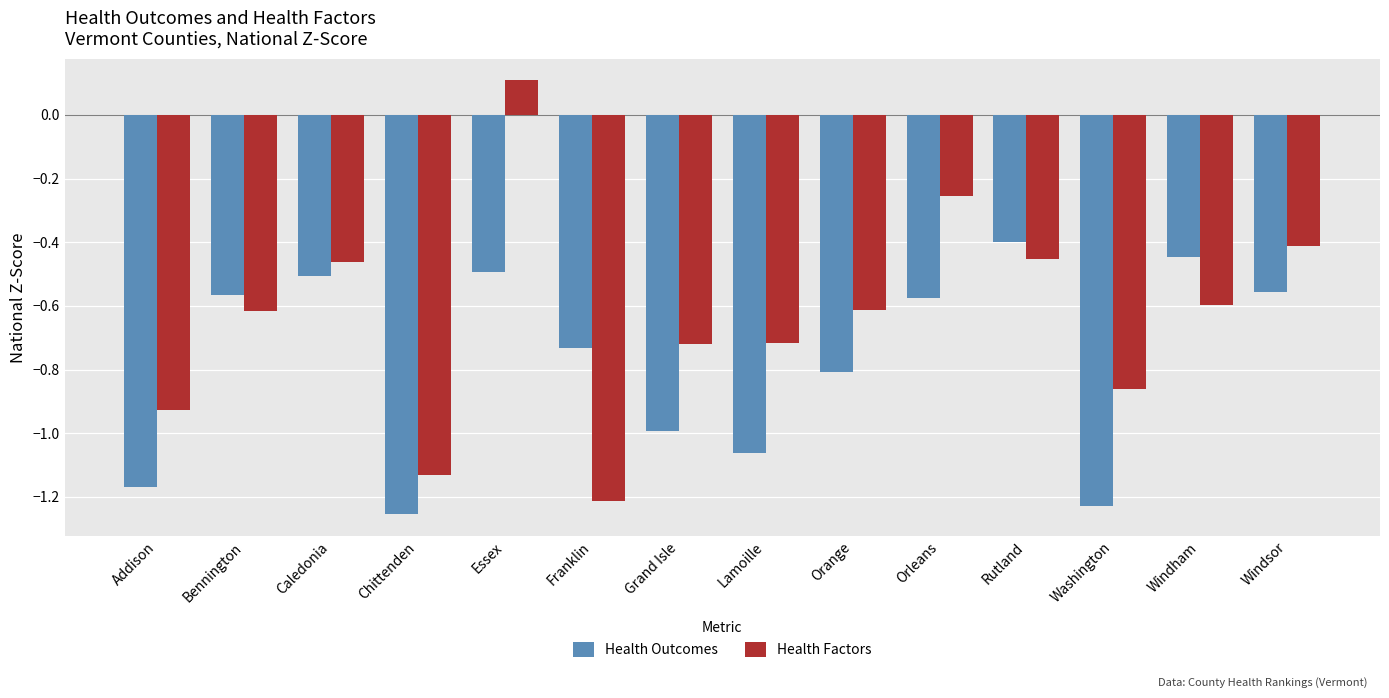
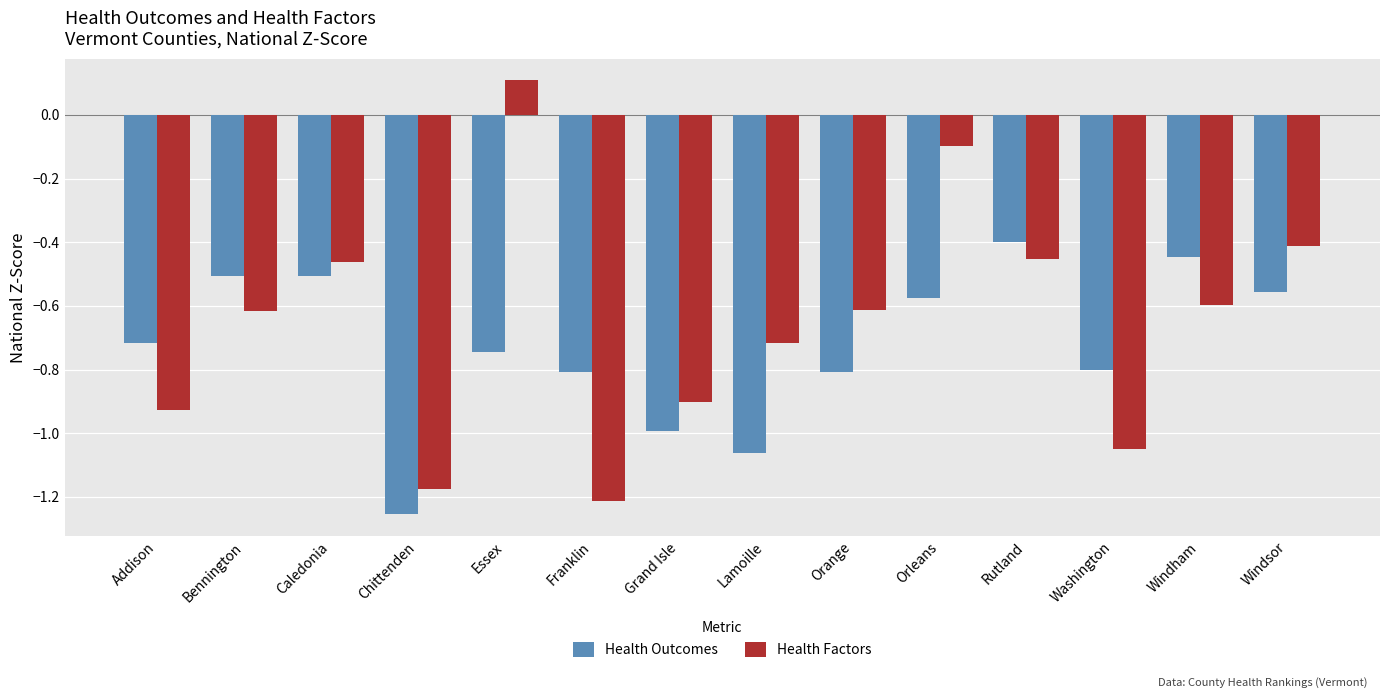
  {
    "Health Outcomes": {
-     "Addison": -1.17,
-     "Bennington": -0.56,
+     "Addison": -0.72,
+     "Bennington": -0.51,
      "Caledonia": -0.50,
      "Chittenden": -1.25,
-     "Essex": -0.49,
-     "Franklin": -0.73,
+     "Essex": -0.74,
+     "Franklin": -0.81,
      "Grand Isle": -0.99,
      "Lamoille": -1.06,
      "Orange": -0.81,
      "Orleans": -0.58,
      "Rutland": -0.40,
-     "Washington": -1.23,
+     "Washington": -0.80,
      "Windham": -0.45,
      "Windsor": -0.56
    },
    "Health Factors": {
      "Addison": -0.93,
      "Bennington": -0.61,
      "Caledonia": -0.46,
-     "Chittenden": -1.13,
+     "Chittenden": -1.17,
      "Essex": 0.11,
      "Franklin": -1.21,
-     "Grand Isle": -0.72,
+     "Grand Isle": -0.90,
      "Lamoille": -0.72,
      "Orange": -0.61,
-     "Orleans": -0.26,
+     "Orleans": -0.10,
      "Rutland": -0.45,
-     "Washington": -0.86,
+     "Washington": -1.05,
      "Windham": -0.60,
      "Windsor": -0.41
    }
  }
